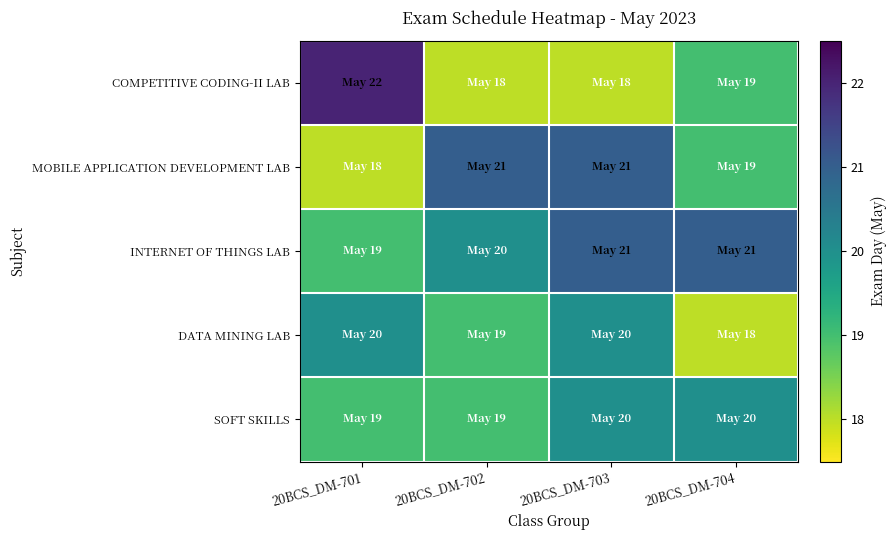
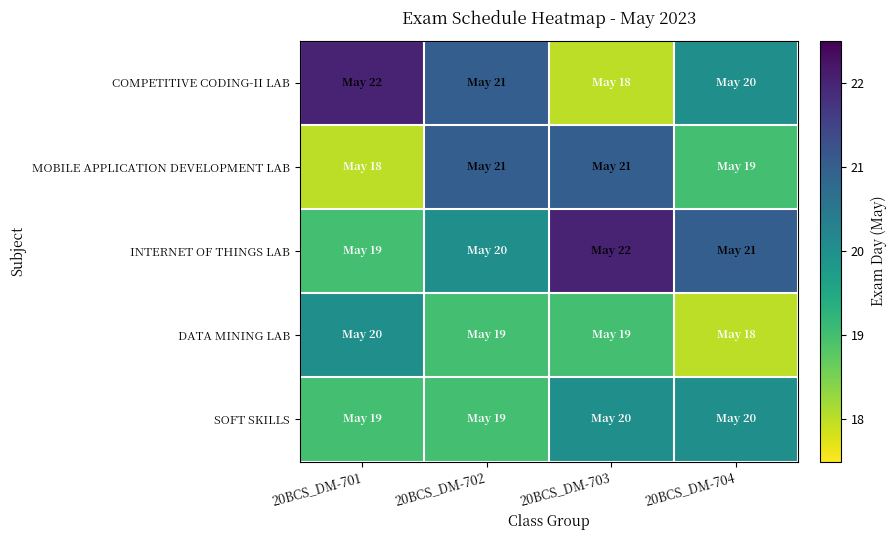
  {
    "COMPETITIVE CODING-II LAB": {
      "20BCS_DM-701": 22,
-     "20BCS_DM-702": 18,
+     "20BCS_DM-702": 21,
      "20BCS_DM-703": 18,
-     "20BCS_DM-704": 19
+     "20BCS_DM-704": 20
    },
    "MOBILE APPLICATION DEVELOPMENT LAB": {
      "20BCS_DM-701": 18,
      "20BCS_DM-702": 21,
      "20BCS_DM-703": 21,
      "20BCS_DM-704": 19
    },
    "INTERNET OF THINGS LAB": {
      "20BCS_DM-701": 19,
      "20BCS_DM-702": 20,
-     "20BCS_DM-703": 21,
+     "20BCS_DM-703": 22,
      "20BCS_DM-704": 21
    },
    "DATA MINING LAB": {
      "20BCS_DM-701": 20,
      "20BCS_DM-702": 19,
-     "20BCS_DM-703": 20,
+     "20BCS_DM-703": 19,
      "20BCS_DM-704": 18
    },
    "SOFT SKILLS": {
      "20BCS_DM-701": 19,
      "20BCS_DM-702": 19,
      "20BCS_DM-703": 20,
      "20BCS_DM-704": 20
    }
  }
